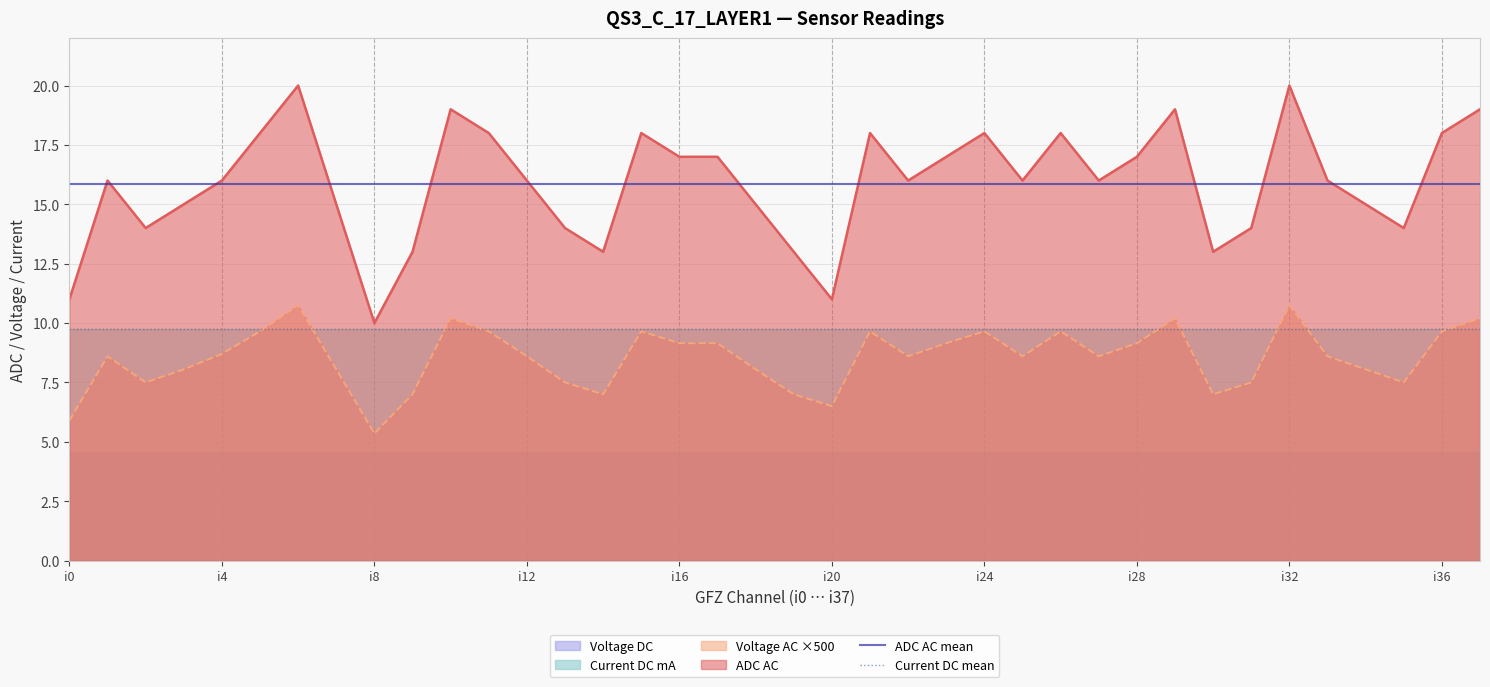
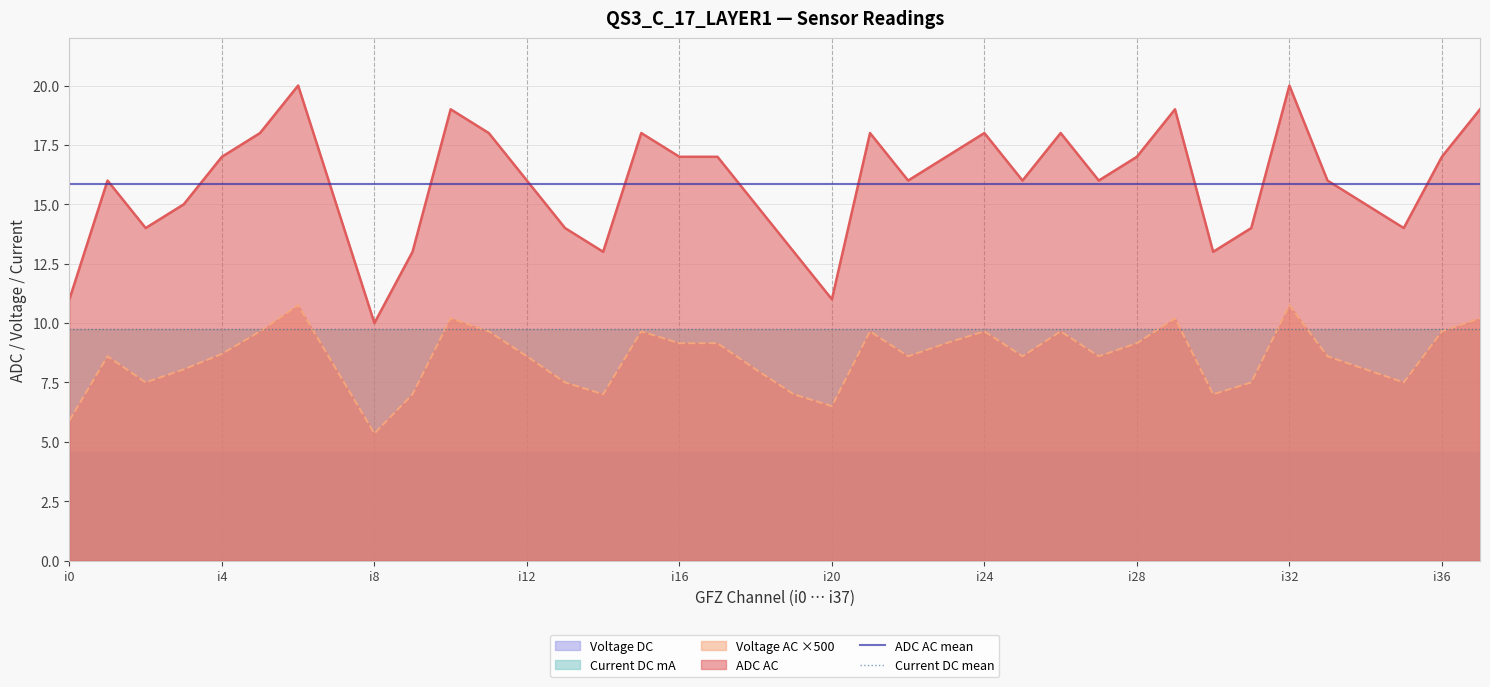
  {
    "Voltage AC ×500": {
      "i0": 6,
      "i4": 8.7,
      "i8": 5.4,
      "i12": 8.6,
      "i16": 9.2,
      "i20": 6.5,
      "i28": 9.2,
      "i32": 10.8
    },
    "ADC AC": {
      "i0": 11,
-     "i4": 16,
+     "i4": 17,
      "i8": 10,
      "i12": 16,
      "i16": 17,
      "i20": 11,
      "i24": 18,
      "i28": 17,
      "i32": 20,
-     "i36": 18
+     "i36": 17
    }
  }
